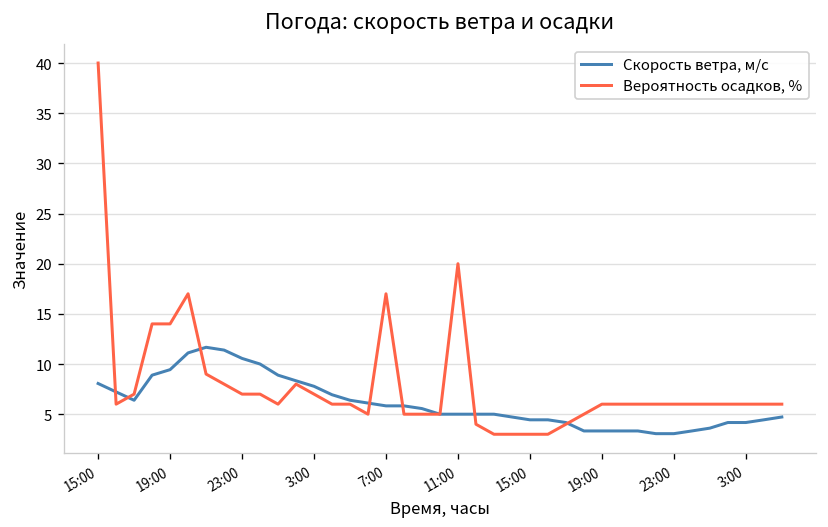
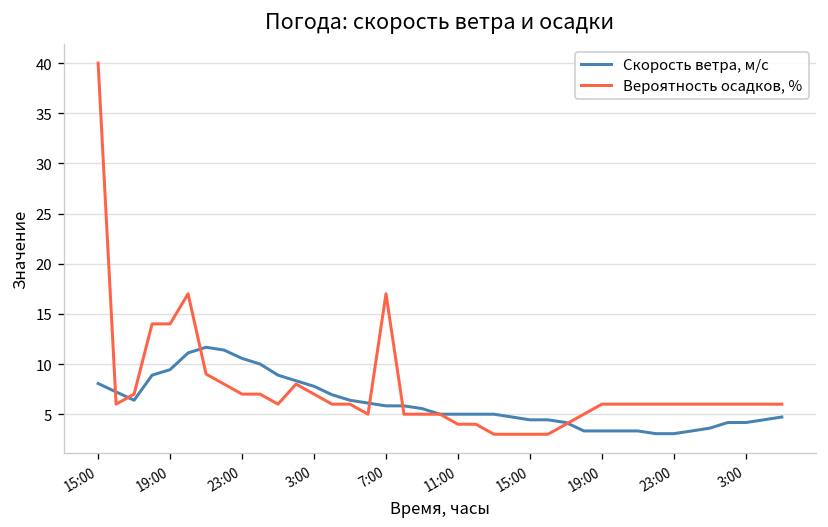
  {
    "Скорость ветра, м/c": {
      "7:00": 6,
      "11:00": 5
    },
    "Вероятность осадков, %": {
      "7:00": 17,
-     "11:00": 20
+     "11:00": 4
    }
  }
